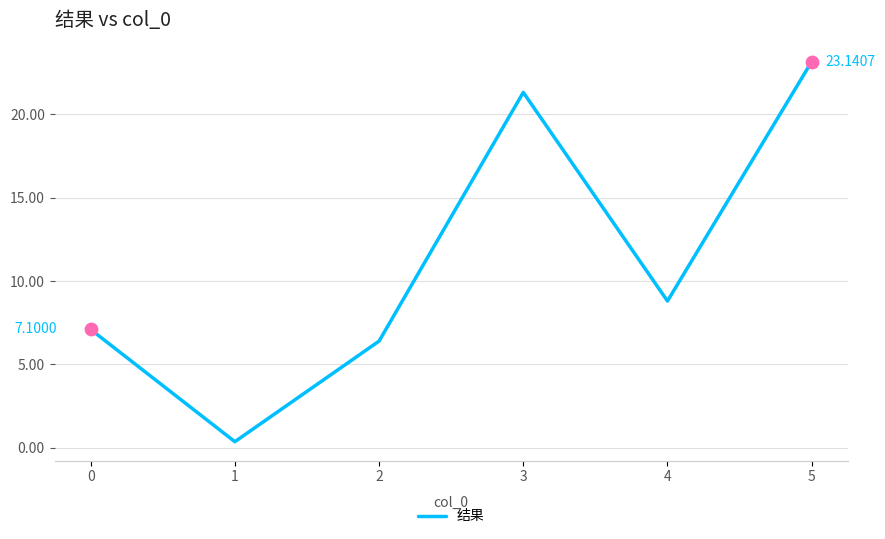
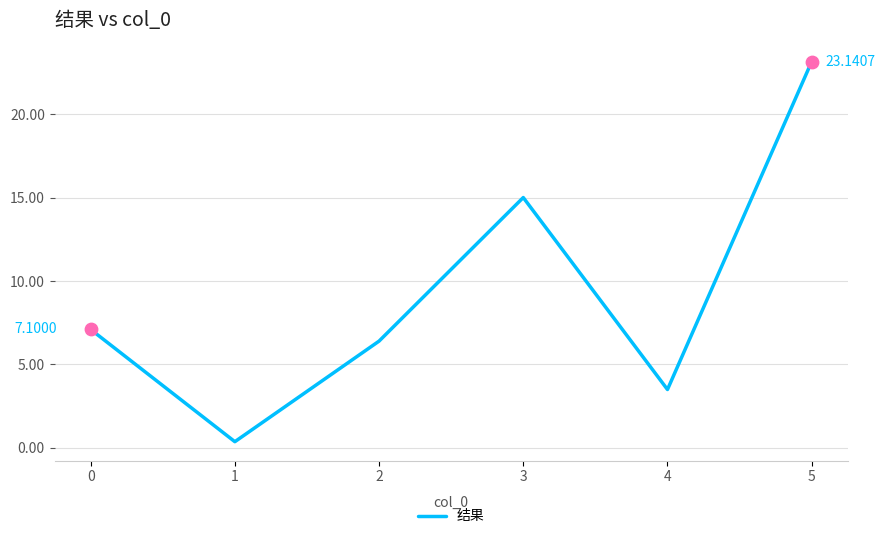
  {
    "结果": {
      "1": 0.4,
      "2": 6.4,
-     "3": 21.3,
-     "4": 8.8
+     "3": 15.0,
+     "4": 3.5
    }
  }
